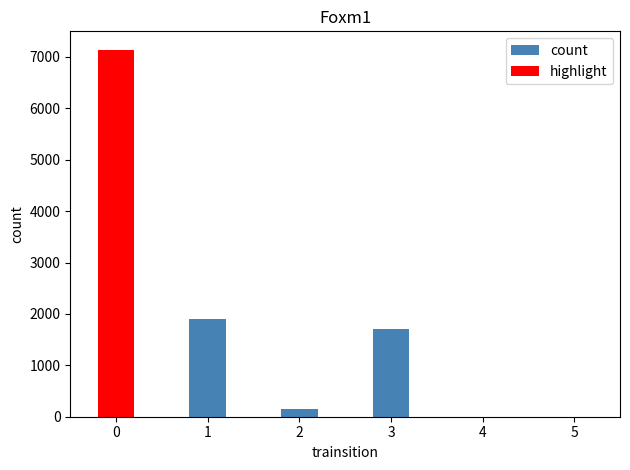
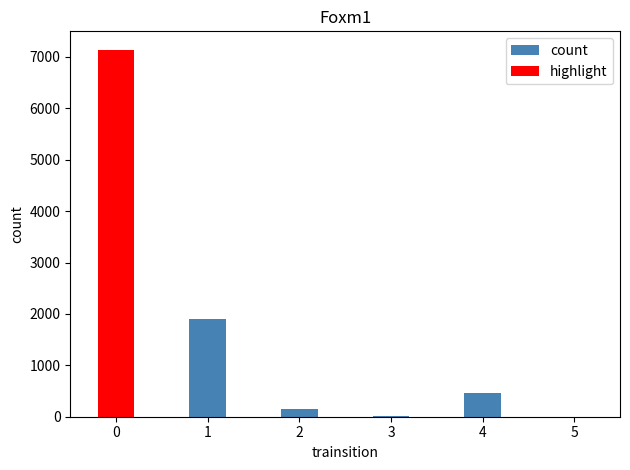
  {
    "count": {
      "0": 7100,
      "1": 1900,
      "2": 100,
-     "3": 1700,
-     "4": 0,
+     "3": 0,
+     "4": 500,
      "5": 0
    }
  }
